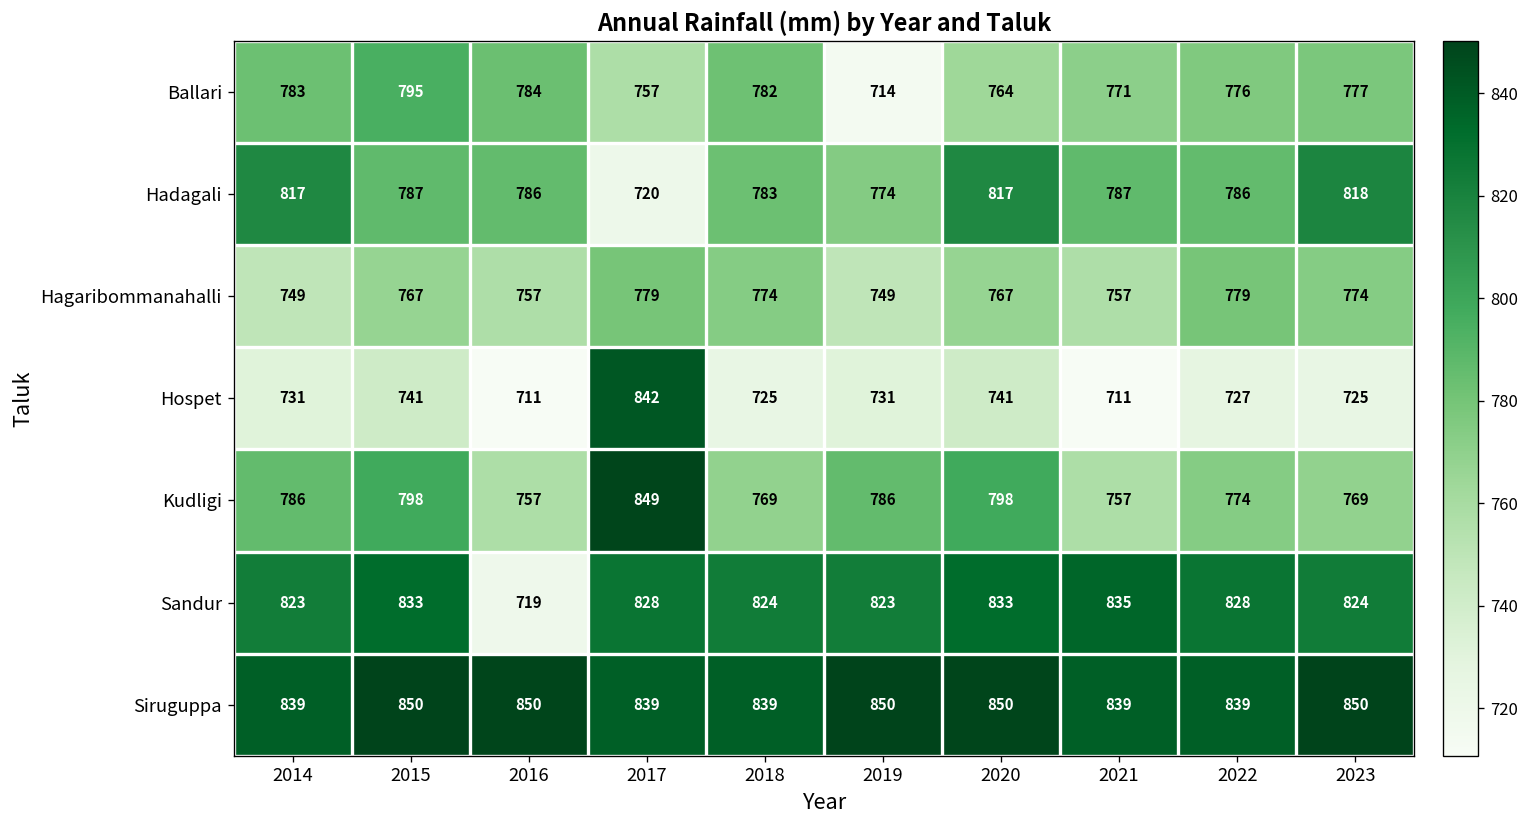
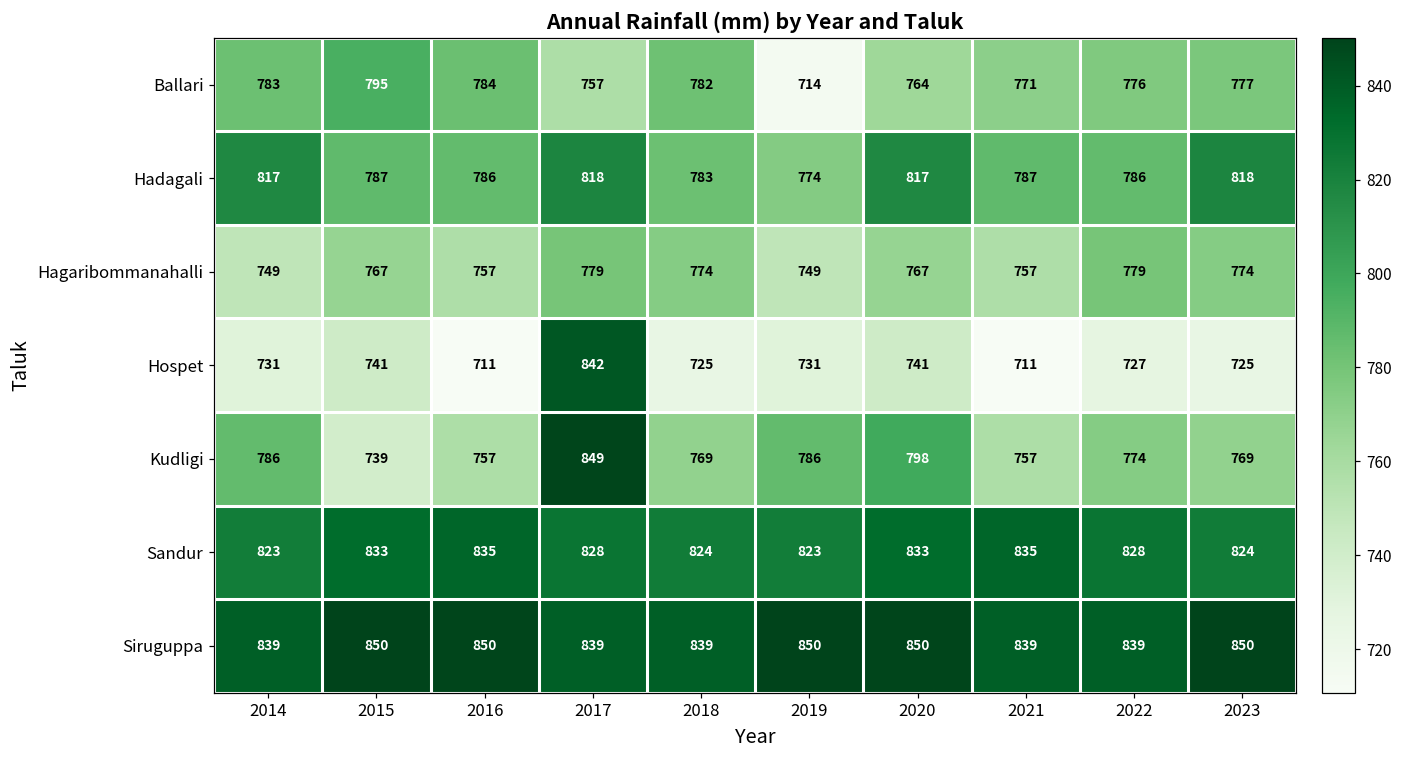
  {
    "Ballari": {
      "2014": 783,
      "2015": 795,
      "2016": 784,
      "2017": 757,
      "2018": 782,
      "2019": 714,
      "2020": 764,
      "2021": 771,
      "2022": 776,
      "2023": 777
    },
    "Hadagali": {
      "2014": 817,
      "2015": 787,
      "2016": 786,
-     "2017": 720,
+     "2017": 818,
      "2018": 783,
      "2019": 774,
      "2020": 817,
      "2021": 787,
      "2022": 786,
      "2023": 818
    },
    "Hagaribommanahalli": {
      "2014": 749,
      "2015": 767,
      "2016": 757,
      "2017": 779,
      "2018": 774,
      "2019": 749,
      "2020": 767,
      "2021": 757,
      "2022": 779,
      "2023": 774
    },
    "Hospet": {
      "2014": 731,
      "2015": 741,
      "2016": 711,
      "2017": 842,
      "2018": 725,
      "2019": 731,
      "2020": 741,
      "2021": 711,
      "2022": 727,
      "2023": 725
    },
    "Kudligi": {
      "2014": 786,
-     "2015": 798,
+     "2015": 739,
      "2016": 757,
      "2017": 849,
      "2018": 769,
      "2019": 786,
      "2020": 798,
      "2021": 757,
      "2022": 774,
      "2023": 769
    },
    "Sandur": {
      "2014": 823,
      "2015": 833,
-     "2016": 719,
+     "2016": 835,
      "2017": 828,
      "2018": 824,
      "2019": 823,
      "2020": 833,
      "2021": 835,
      "2022": 828,
      "2023": 824
    },
    "Siruguppa": {
      "2014": 839,
      "2015": 850,
      "2016": 850,
      "2017": 839,
      "2018": 839,
      "2019": 850,
      "2020": 850,
      "2021": 839,
      "2022": 839,
      "2023": 850
    }
  }
